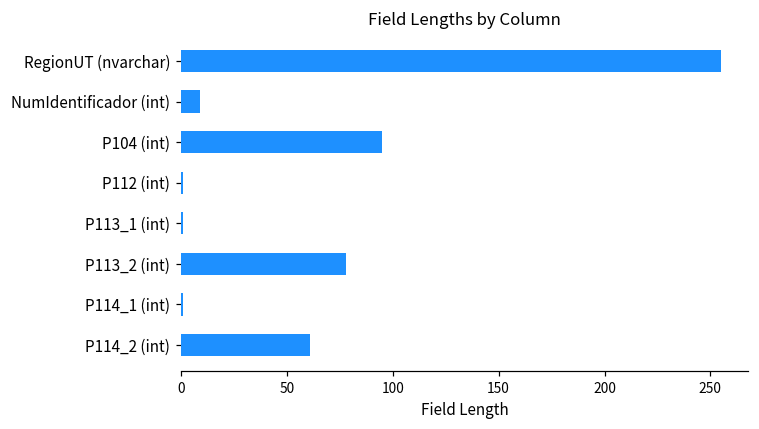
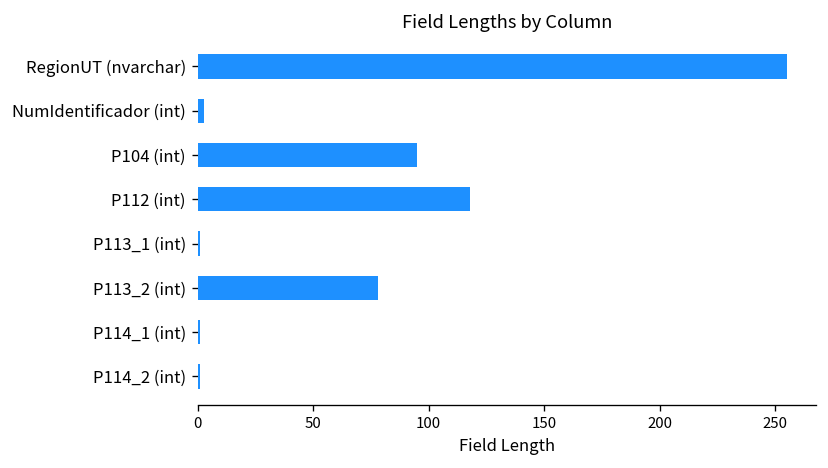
  {
    "RegionUT (nvarchar)": 255,
-   "NumIdentificador (int)": 9,
+   "NumIdentificador (int)": 3,
    "P104 (int)": 95,
-   "P112 (int)": 1,
+   "P112 (int)": 118,
    "P113_2 (int)": 78,
-   "P114_2 (int)": 61
+   "P114_2 (int)": 1
  }
